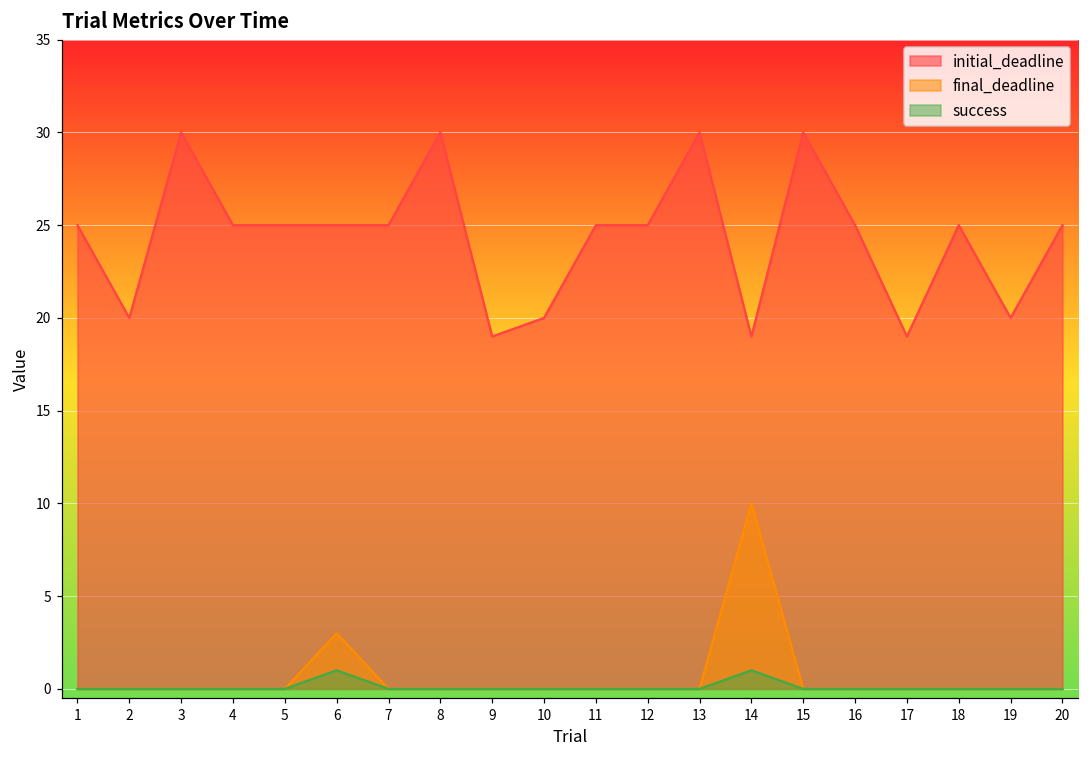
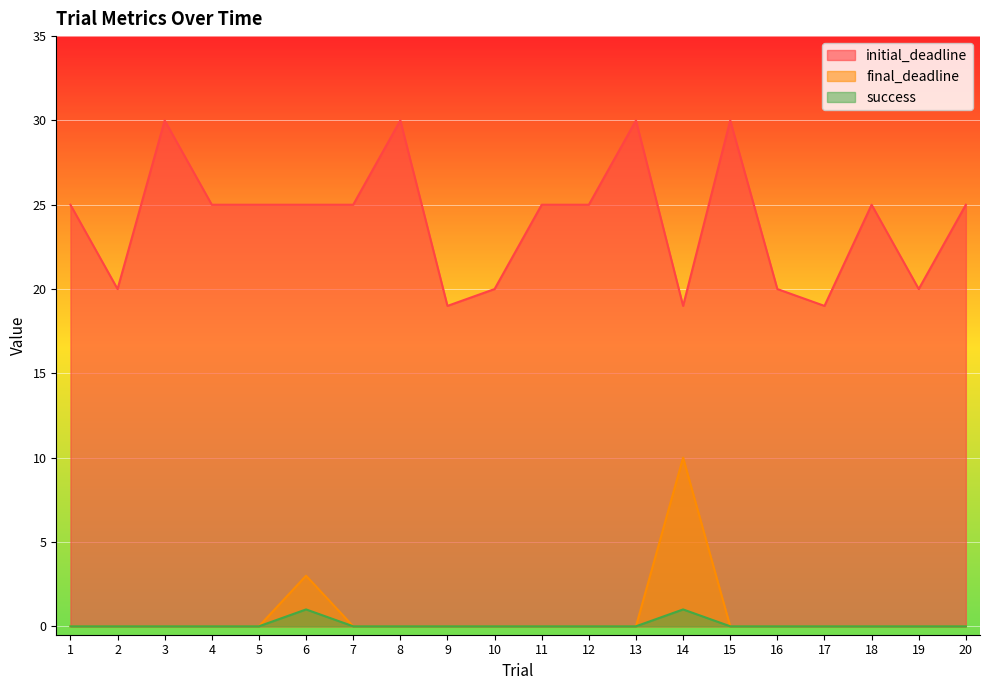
  {
    "initial_deadline": {
      "1": 25,
      "2": 20,
      "3": 30,
      "4": 25,
      "5": 25,
      "6": 25,
      "7": 25,
      "8": 30,
      "9": 19,
      "10": 20,
      "11": 25,
      "12": 25,
      "13": 30,
      "14": 19,
      "15": 30,
-     "16": 25,
+     "16": 20,
      "17": 19,
      "18": 25,
      "19": 20,
      "20": 25
    },
    "final_deadline": {
      "6": 3,
      "14": 10
    },
    "success": {
      "6": 1,
      "14": 1
    }
  }
